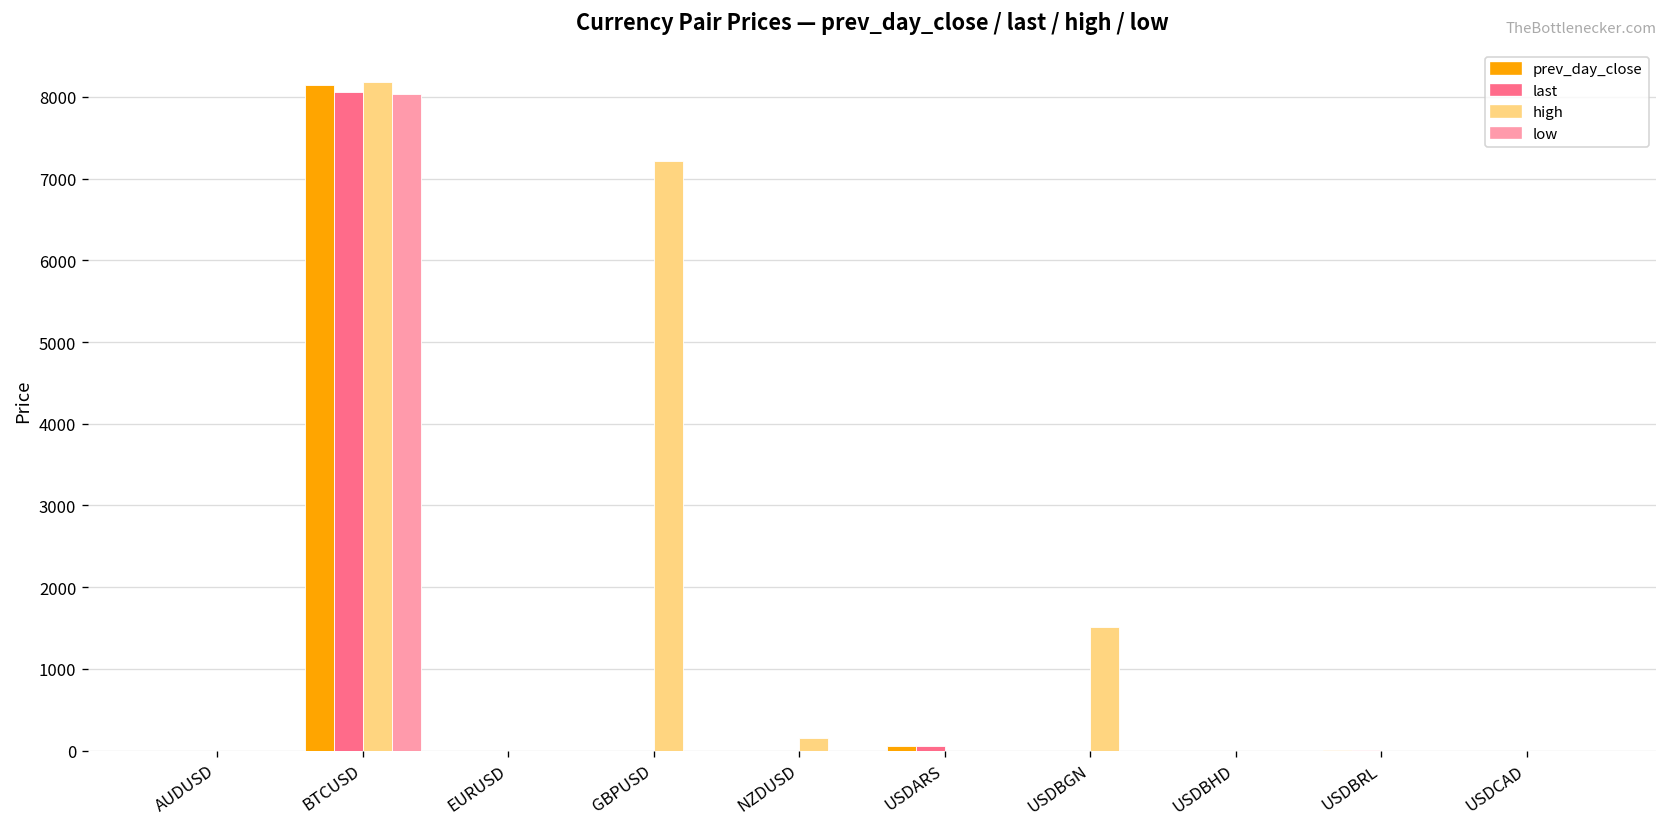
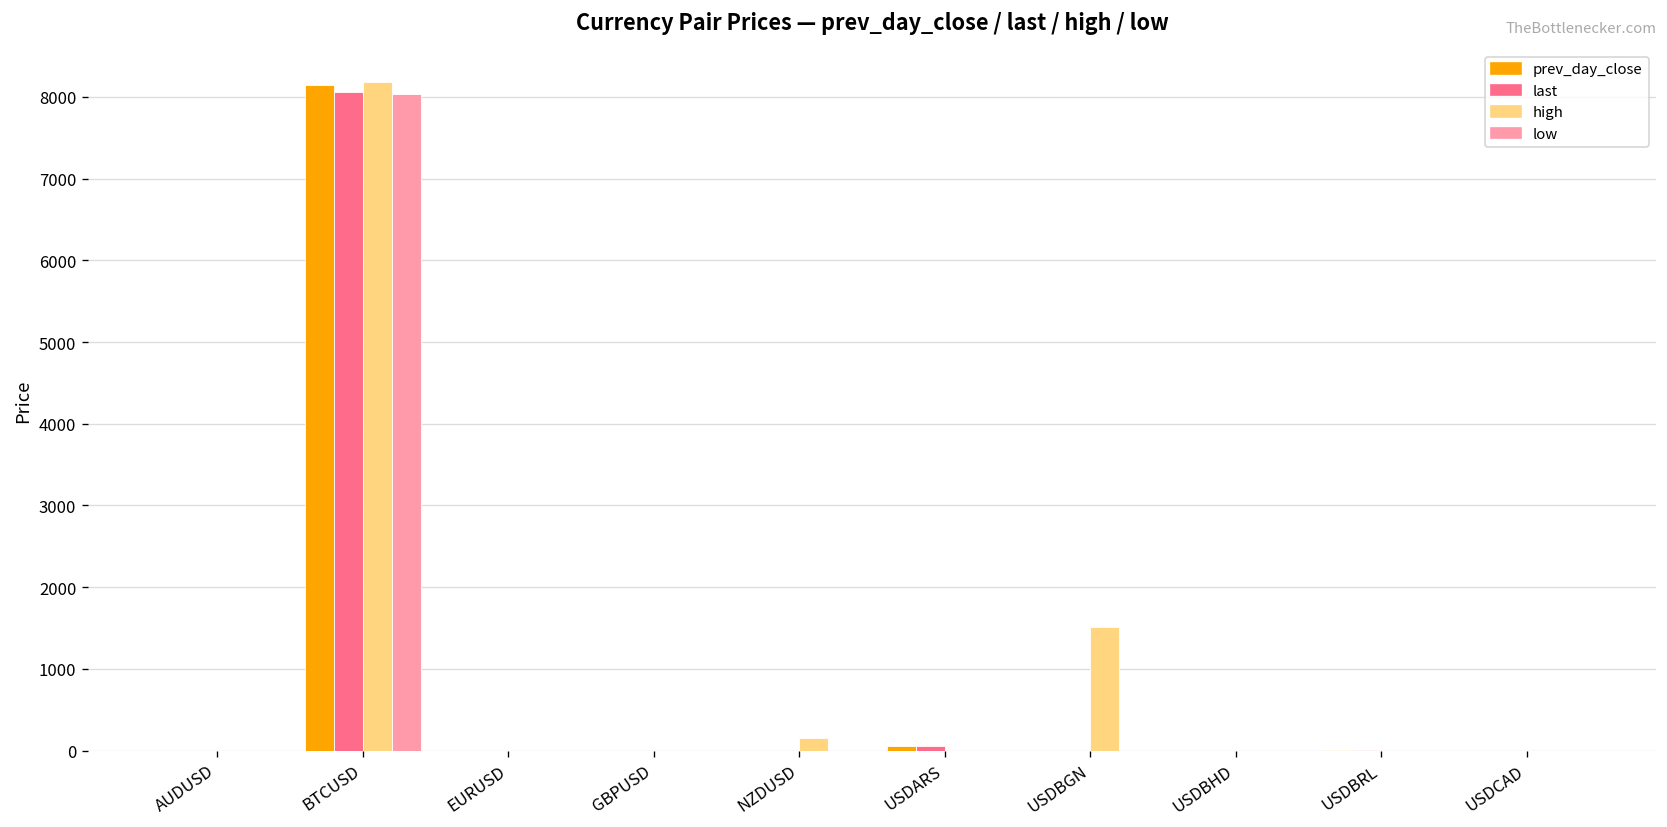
  {
    "prev_day_close": {
      "BTCUSD": 8100,
      "USDARS": 100
    },
    "high": {
      "BTCUSD": 8200,
      "EURUSD": 0,
-     "GBPUSD": 7200,
+     "GBPUSD": 0,
      "NZDUSD": 200,
      "USDARS": 0,
      "USDBGN": 1500,
      "USDBRL": 0
    }
  }
